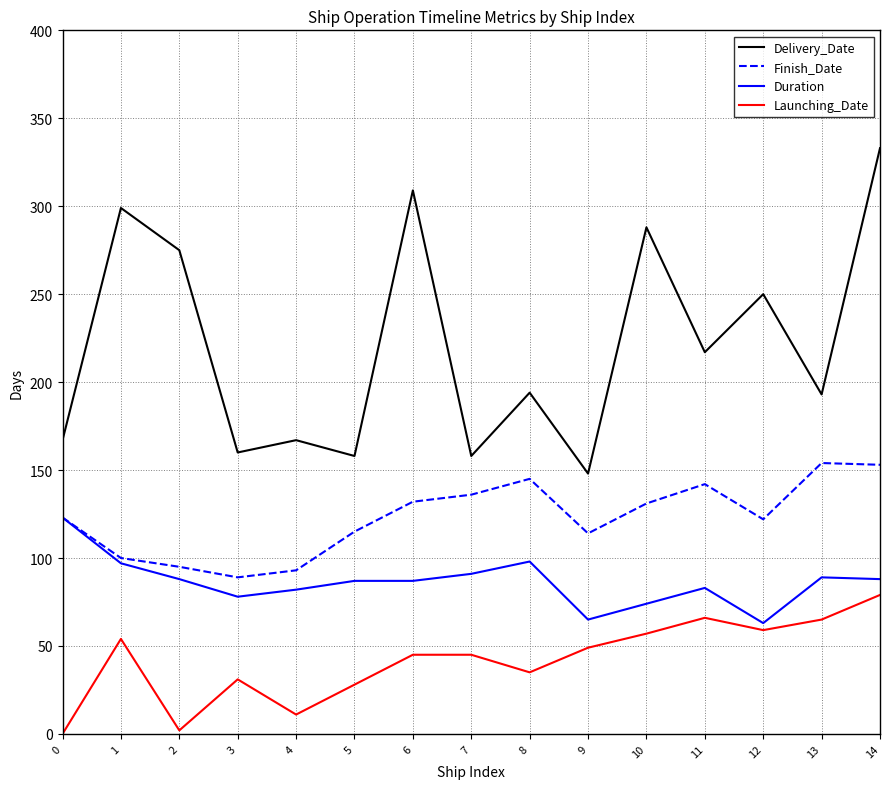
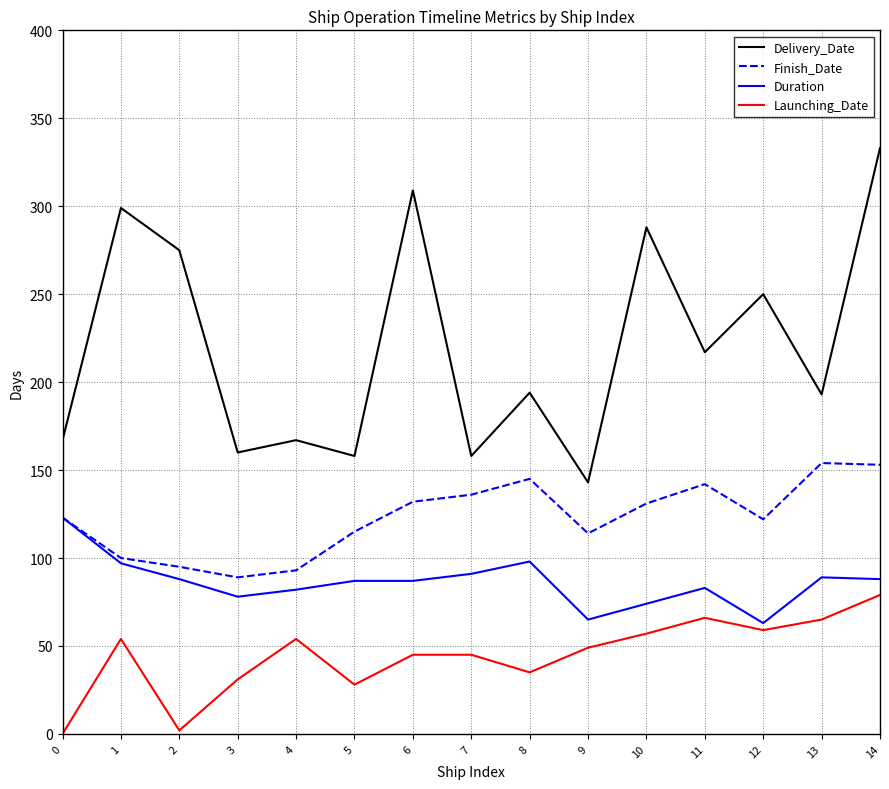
  {
    "Delivery_Date": {
      "0": 167,
      "1": 299,
      "2": 275,
      "3": 160,
      "4": 167,
      "5": 158,
      "6": 309,
      "7": 158,
      "8": 194,
-     "9": 148,
+     "9": 143,
      "10": 288,
      "11": 217,
      "12": 250,
      "13": 193,
      "14": 333
    },
    "Launching_Date": {
      "0": 0,
      "1": 54,
      "2": 2,
      "3": 31,
-     "4": 11,
+     "4": 54,
      "5": 28,
      "6": 45,
      "7": 45,
      "8": 35,
      "9": 49,
      "10": 57,
      "11": 66,
      "12": 59,
      "13": 65,
      "14": 79
    }
  }
